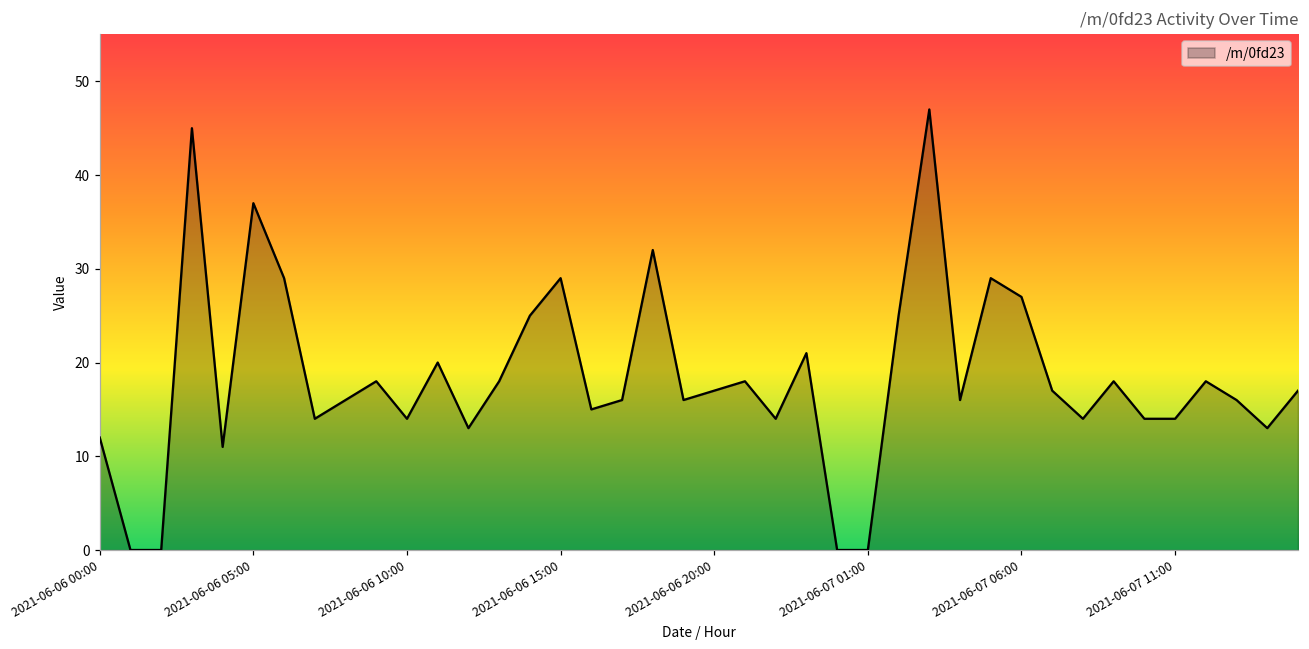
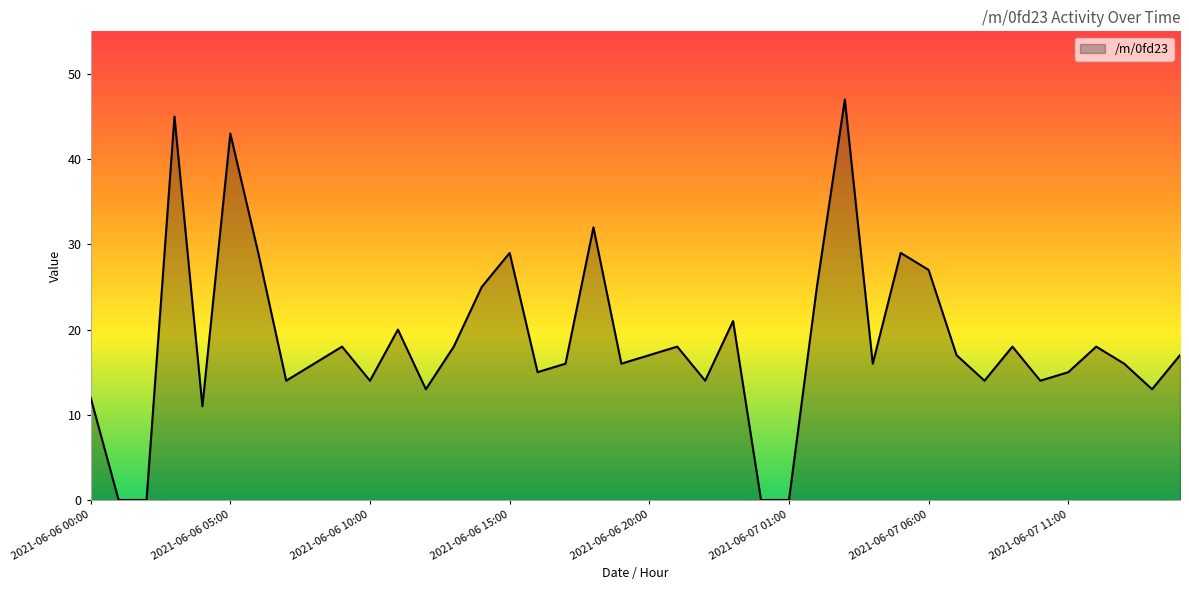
  {
    "2021-06-06 00:00": 12,
-   "2021-06-06 05:00": 37,
+   "2021-06-06 05:00": 43,
    "2021-06-06 10:00": 14,
    "2021-06-06 15:00": 29,
    "2021-06-06 20:00": 17,
    "2021-06-07 01:00": 0,
    "2021-06-07 06:00": 27,
-   "2021-06-07 11:00": 14
+   "2021-06-07 11:00": 15
  }
